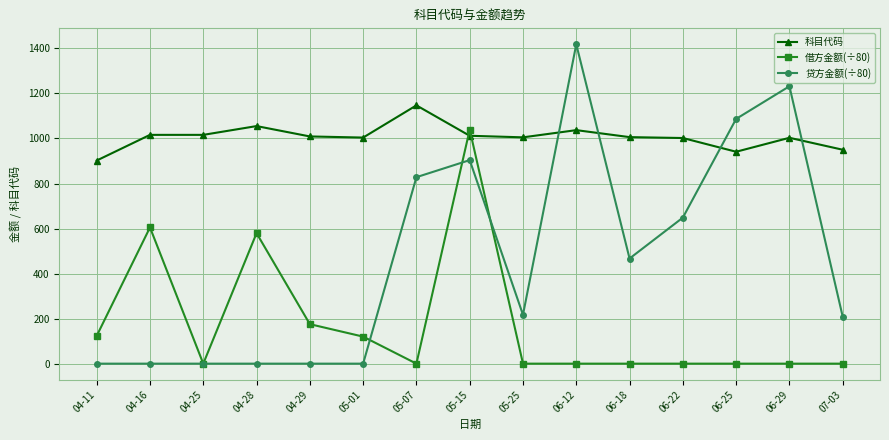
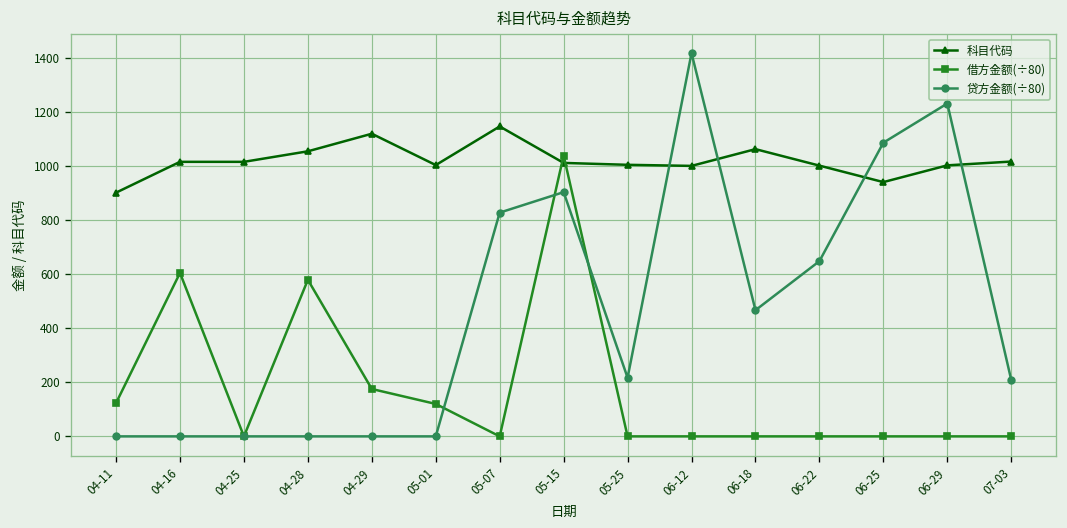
  {
    "科目代码": {
      "04-11": 900,
      "04-16": 1020,
      "04-25": 1020,
      "04-28": 1060,
-     "04-29": 1010,
+     "04-29": 1120,
      "05-01": 1000,
      "05-07": 1150,
      "05-15": 1010,
      "05-25": 1010,
-     "06-12": 1040,
-     "06-18": 1010,
+     "06-12": 1000,
+     "06-18": 1060,
      "06-22": 1000,
      "06-25": 940,
      "06-29": 1000,
-     "07-03": 950
+     "07-03": 1020
    }
  }
